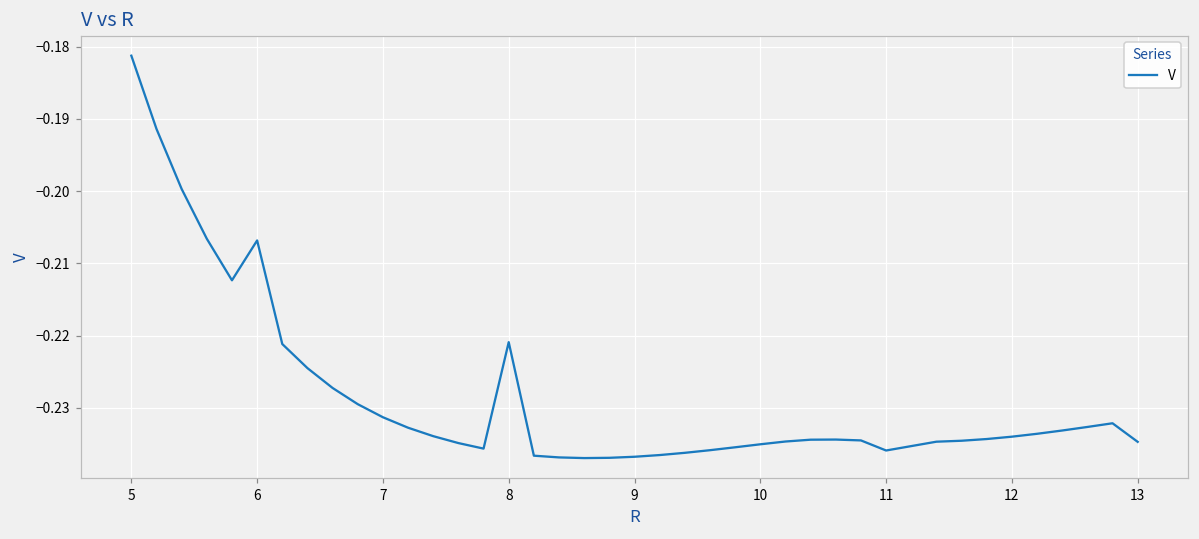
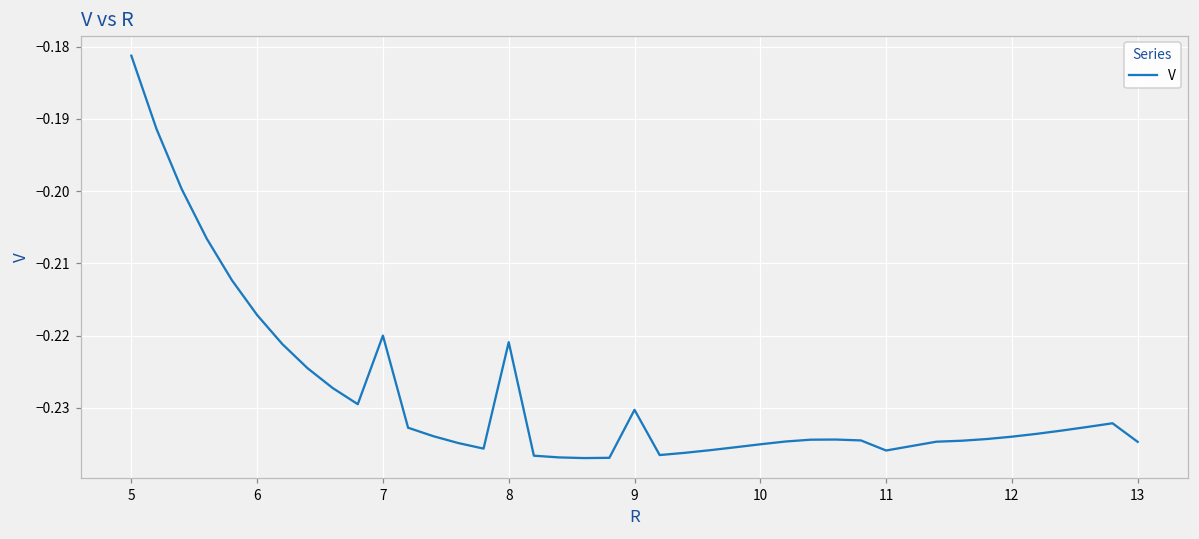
  {
    "5": -0.181,
-   "6": -0.207,
-   "7": -0.231,
+   "6": -0.217,
+   "7": -0.220,
    "8": -0.221,
-   "9": -0.237,
+   "9": -0.230,
    "10": -0.235,
    "11": -0.236,
    "12": -0.234,
    "13": -0.235
  }
